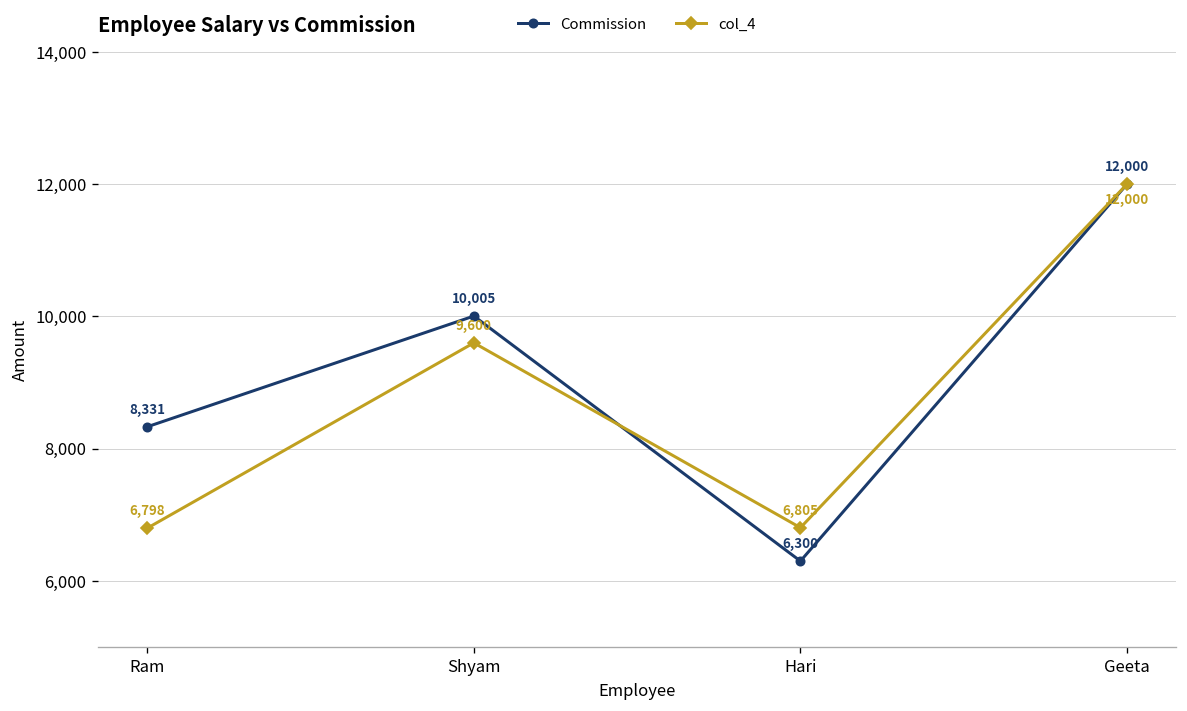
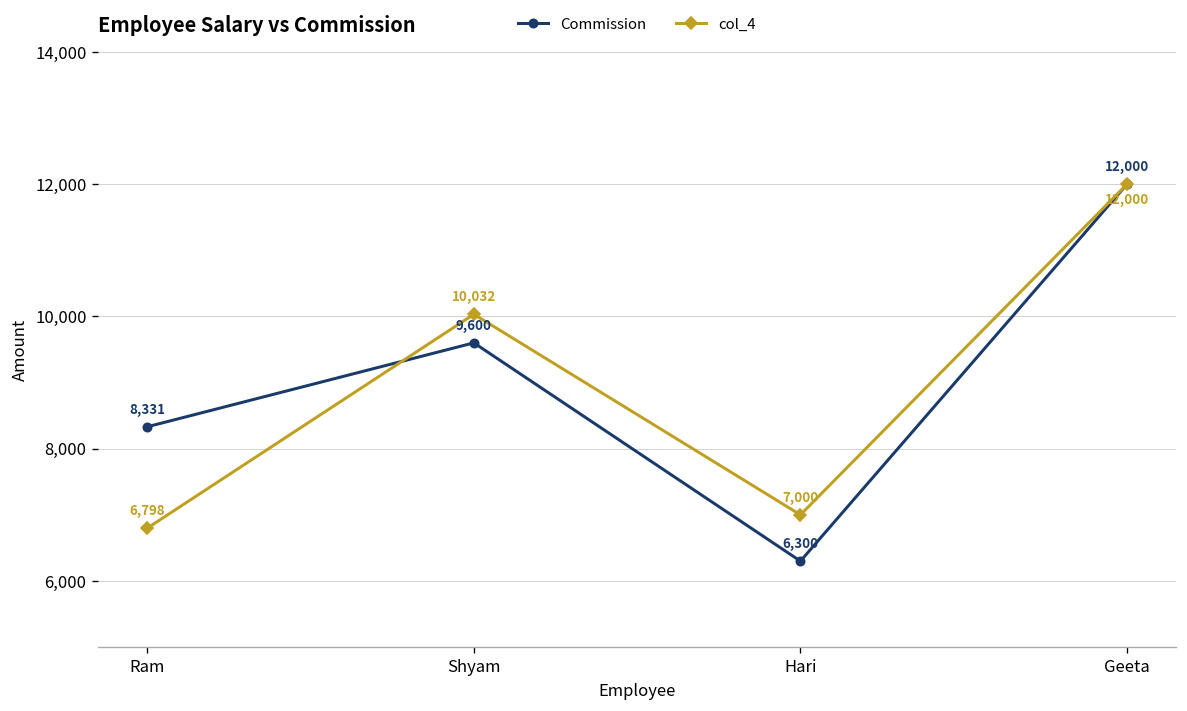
  {
    "Commission": {
      "Ram": "8,331",
-     "Shyam": "10,005",
+     "Shyam": "9,600",
      "Hari": "6,300"
    },
    "col_4": {
      "Ram": "6,798",
-     "Shyam": "9,600",
-     "Hari": "6,805"
+     "Shyam": "10,032",
+     "Hari": "7,000"
    }
  }
